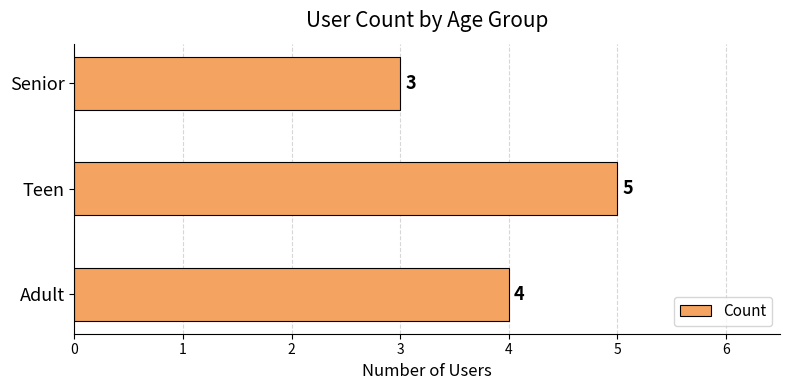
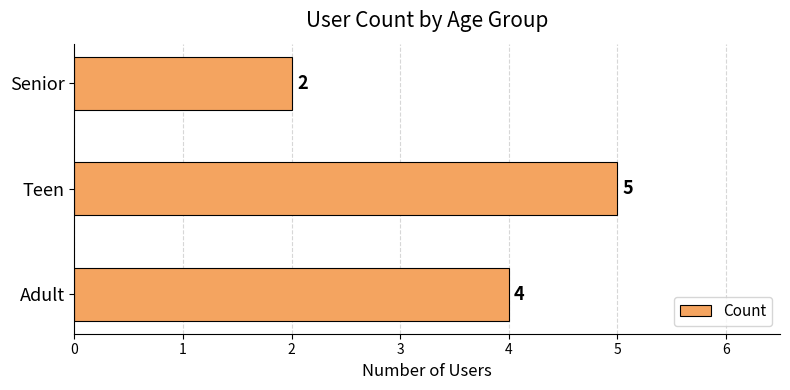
  {
-   "Senior": 3,
+   "Senior": 2,
    "Teen": 5,
    "Adult": 4
  }
